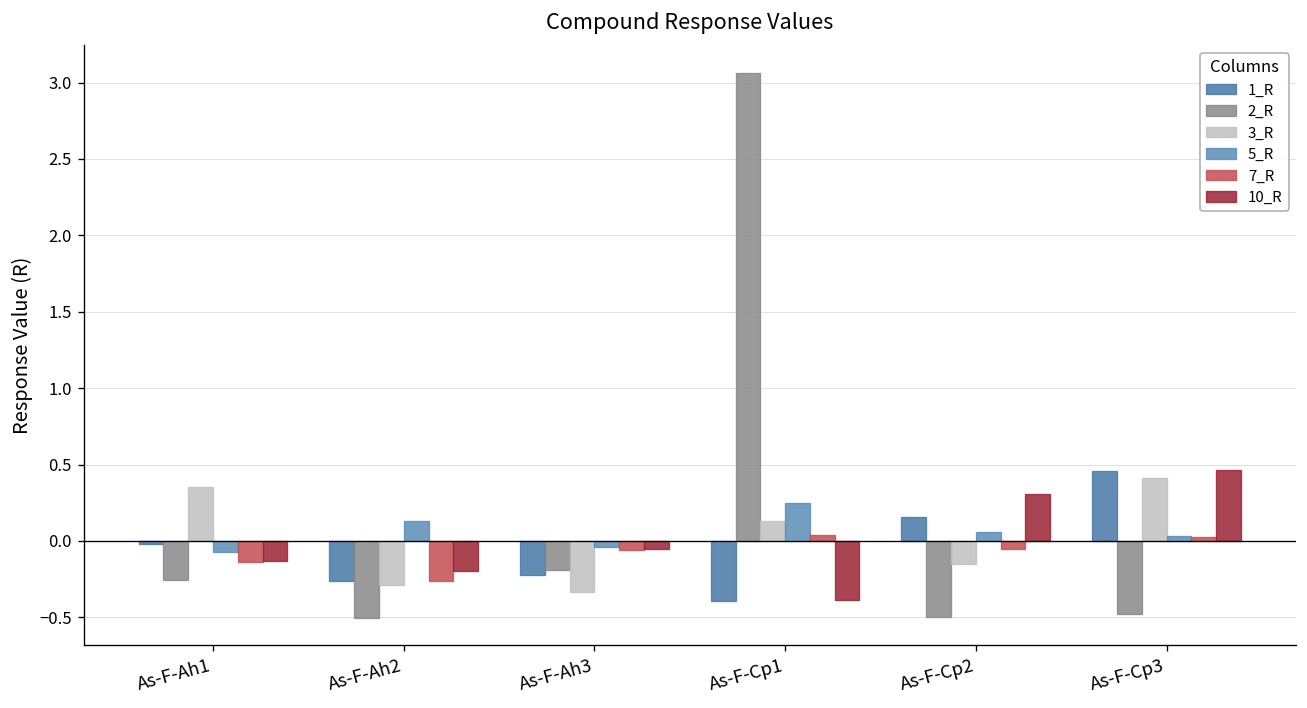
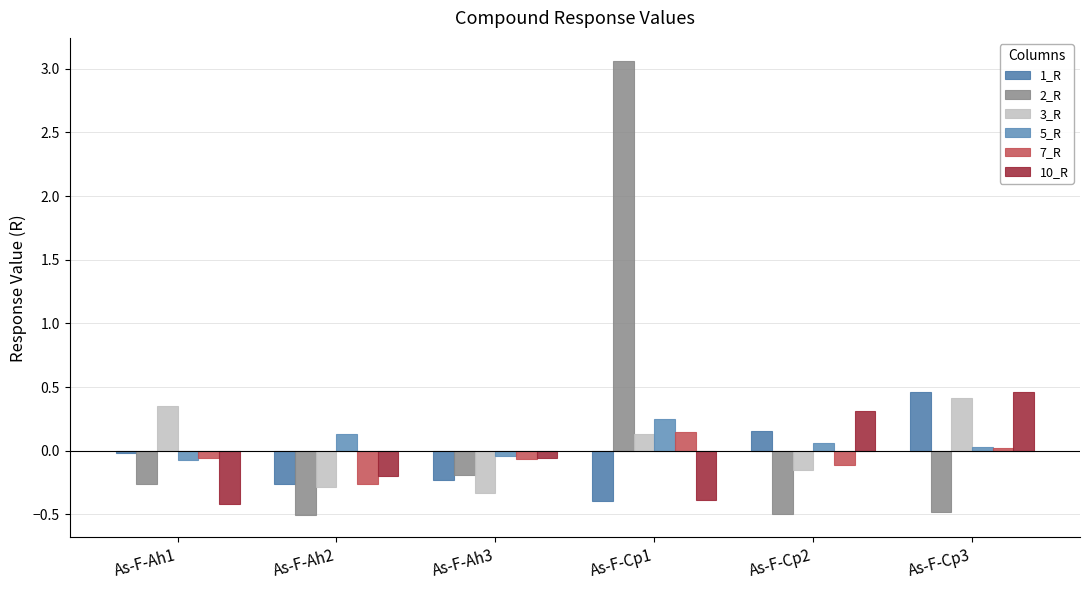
  {
    "2_R": {
      "As-F-Ah1": -0.26,
      "As-F-Ah2": -0.50,
      "As-F-Ah3": -0.19,
      "As-F-Cp1": 3.06,
      "As-F-Cp2": -0.50,
      "As-F-Cp3": -0.48
    },
    "3_R": {
      "As-F-Ah1": 0.35,
      "As-F-Ah2": -0.29,
      "As-F-Ah3": -0.33,
      "As-F-Cp1": 0.13,
      "As-F-Cp2": -0.15,
      "As-F-Cp3": 0.41
    },
    "7_R": {
-     "As-F-Ah1": -0.14,
+     "As-F-Ah1": -0.06,
      "As-F-Ah2": -0.26,
      "As-F-Ah3": -0.06,
-     "As-F-Cp1": 0.04,
-     "As-F-Cp2": -0.05,
+     "As-F-Cp1": 0.15,
+     "As-F-Cp2": -0.11,
      "As-F-Cp3": 0.02
    },
    "10_R": {
-     "As-F-Ah1": -0.13,
+     "As-F-Ah1": -0.42,
      "As-F-Ah2": -0.20,
      "As-F-Ah3": -0.05,
      "As-F-Cp1": -0.38,
      "As-F-Cp2": 0.31,
      "As-F-Cp3": 0.46
    }
  }
